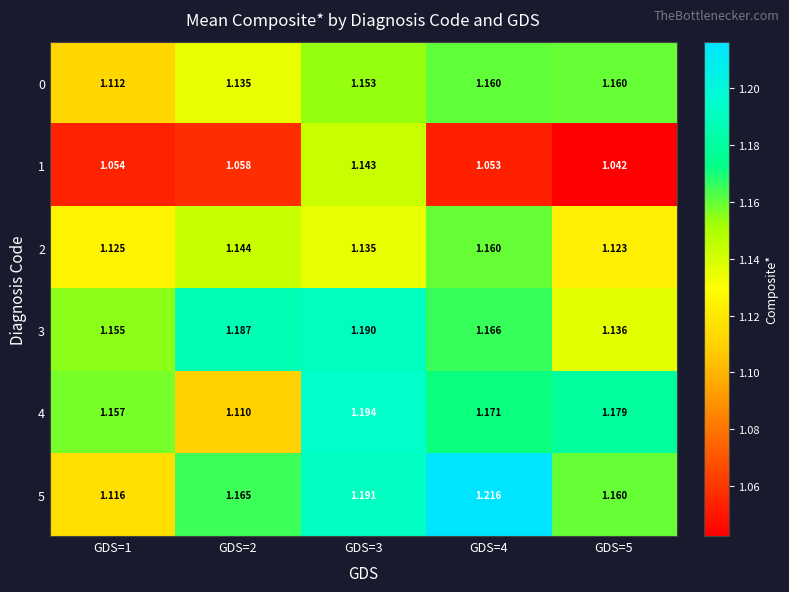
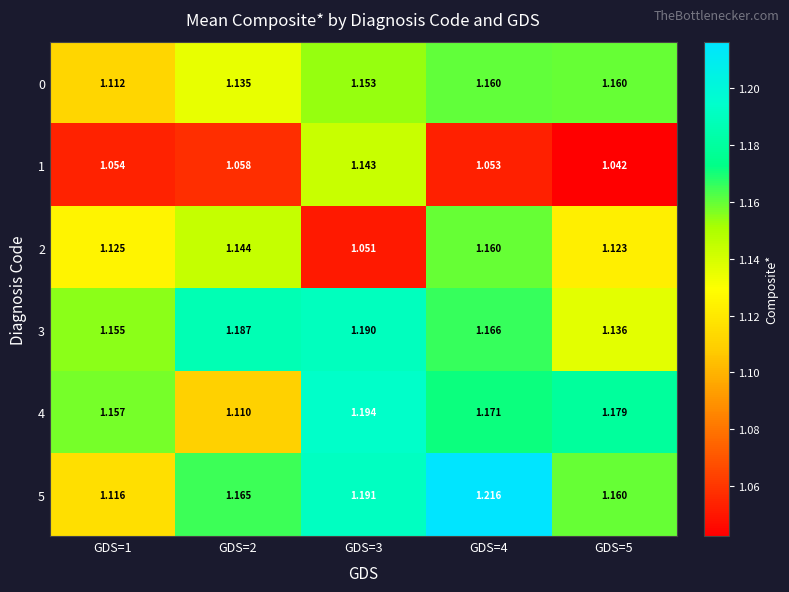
  {
    "0": {
      "GDS=1": 1.112,
      "GDS=2": 1.135,
      "GDS=3": 1.153,
      "GDS=4": 1.160,
      "GDS=5": 1.160
    },
    "1": {
      "GDS=1": 1.054,
      "GDS=2": 1.058,
      "GDS=3": 1.143,
      "GDS=4": 1.053,
      "GDS=5": 1.042
    },
    "2": {
      "GDS=1": 1.125,
      "GDS=2": 1.144,
-     "GDS=3": 1.135,
+     "GDS=3": 1.051,
      "GDS=4": 1.160,
      "GDS=5": 1.123
    },
    "3": {
      "GDS=1": 1.155,
      "GDS=2": 1.187,
      "GDS=3": 1.190,
      "GDS=4": 1.166,
      "GDS=5": 1.136
    },
    "4": {
      "GDS=1": 1.157,
      "GDS=2": 1.110,
      "GDS=3": 1.194,
      "GDS=4": 1.171,
      "GDS=5": 1.179
    },
    "5": {
      "GDS=1": 1.116,
      "GDS=2": 1.165,
      "GDS=3": 1.191,
      "GDS=4": 1.216,
      "GDS=5": 1.160
    }
  }
